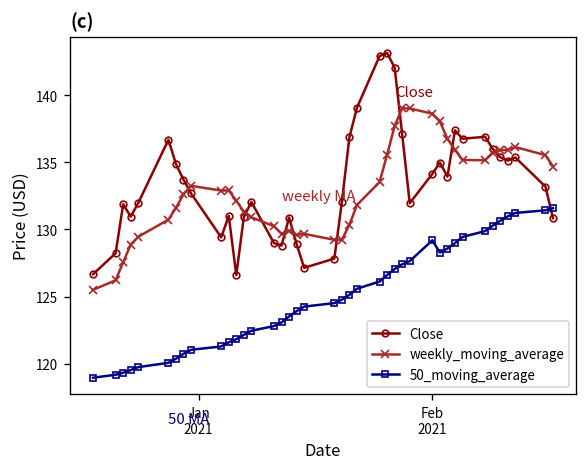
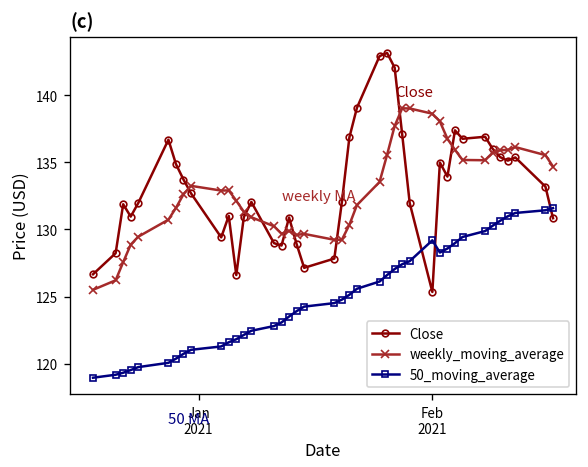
  {
    "Close": {
-     "Feb 2021": 134.1
+     "Feb 2021": 125.3
    },
    "weekly_moving_average": {
      "Feb 2021": 138.6
    },
    "50_moving_average": {
      "Feb 2021": 129.2
    }
  }
